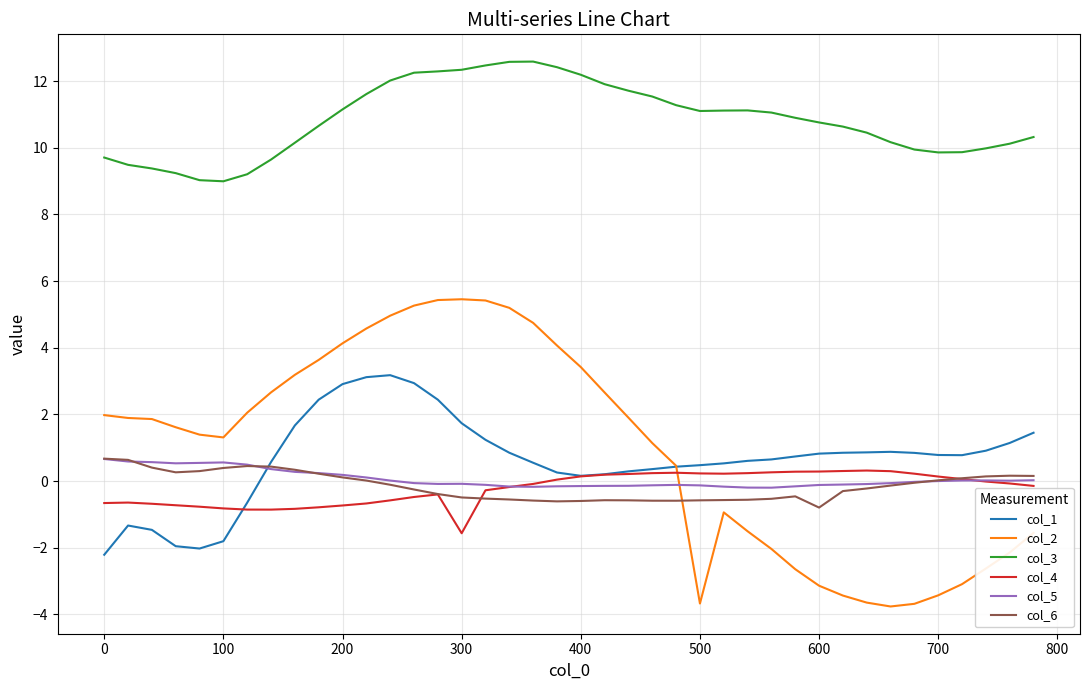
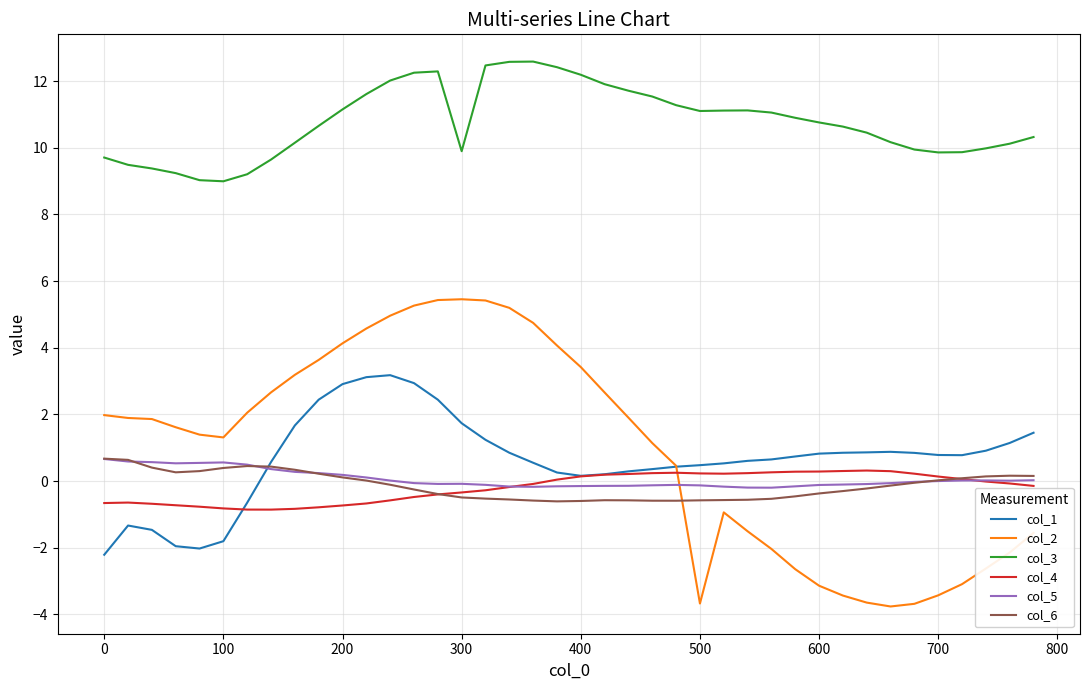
  {
    "col_1": {
      "0": -2.2,
      "100": -1.8,
      "200": 2.9,
      "300": 1.7,
      "500": 0.5,
      "600": 0.8,
      "700": 0.8
    },
    "col_2": {
      "0": 2.0,
      "100": 1.3,
      "200": 4.1,
      "300": 5.5,
      "400": 3.4,
      "500": -3.7,
      "600": -3.1,
      "700": -3.4
    },
    "col_3": {
      "0": 9.7,
      "100": 9.0,
      "200": 11.2,
-     "300": 12.3,
+     "300": 9.9,
      "400": 12.2,
      "500": 11.1,
      "600": 10.8,
      "700": 9.9
    },
    "col_4": {
      "0": -0.7,
      "100": -0.8,
      "200": -0.7,
-     "300": -1.6,
+     "300": -0.3,
      "500": 0.2,
      "600": 0.3,
      "700": 0.1
    },
    "col_5": {
      "100": 0.6,
      "300": -0.1,
      "400": -0.2,
      "500": -0.1,
      "600": -0.1
    },
    "col_6": {
      "100": 0.4,
      "300": -0.5,
      "400": -0.6,
      "500": -0.6,
-     "600": -0.8
+     "600": -0.4
    }
  }
